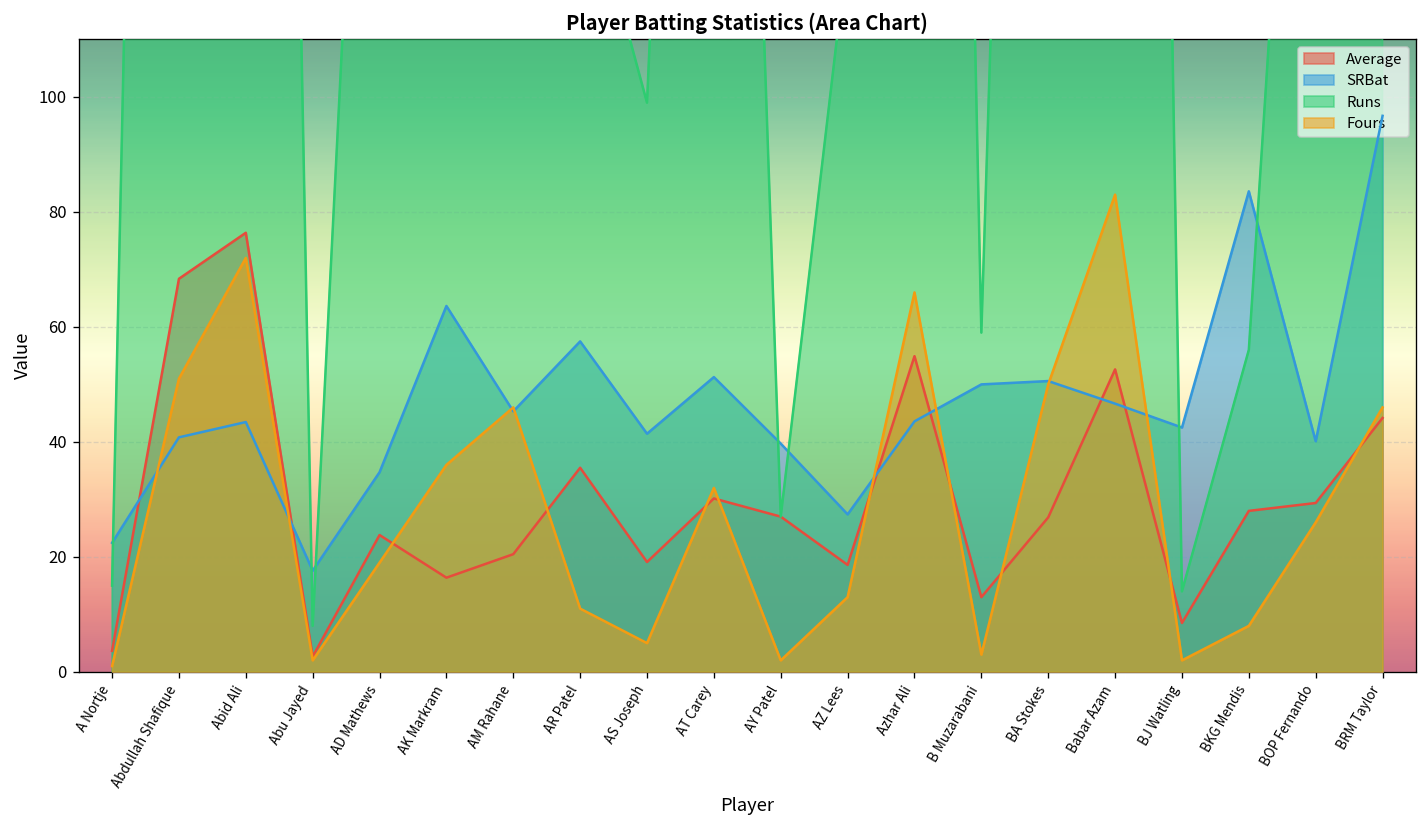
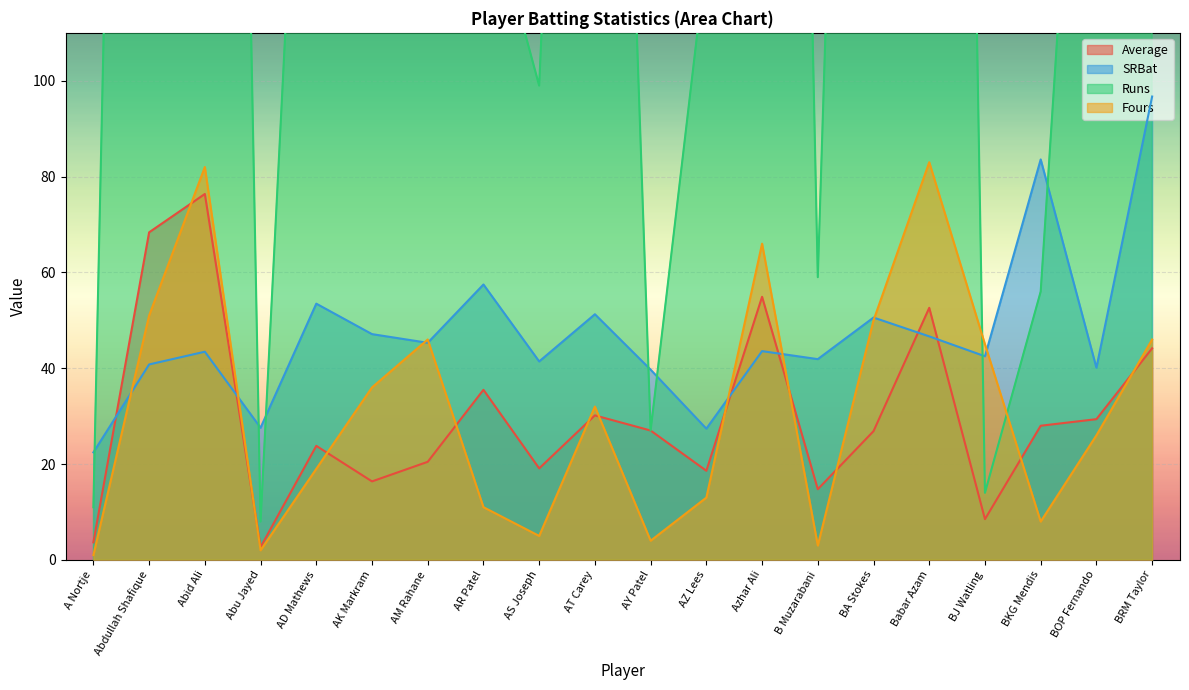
  {
    "Average": {
      "A Nortje": 4,
      "Abdullah Shafique": 68,
      "Abid Ali": 76,
      "Abu Jayed": 3,
      "AD Mathews": 24,
      "AK Markram": 16,
      "AM Rahane": 20,
      "AR Patel": 36,
      "AS Joseph": 19,
      "AT Carey": 30,
      "AZ Lees": 19,
      "Azhar Ali": 55,
-     "B Muzarabani": 13,
+     "B Muzarabani": 15,
      "BA Stokes": 27,
      "Babar Azam": 53,
      "BJ Watling": 9,
      "BKG Mendis": 28,
      "BOP Fernando": 29,
      "BRM Taylor": 44
    },
    "SRBat": {
      "A Nortje": 22,
      "Abdullah Shafique": 41,
      "Abid Ali": 43,
-     "Abu Jayed": 18,
-     "AD Mathews": 35,
-     "AK Markram": 64,
+     "Abu Jayed": 28,
+     "AD Mathews": 53,
+     "AK Markram": 47,
      "AM Rahane": 45,
      "AR Patel": 57,
      "AS Joseph": 41,
      "AT Carey": 51,
      "AY Patel": 40,
      "AZ Lees": 27,
      "Azhar Ali": 44,
-     "B Muzarabani": 50,
+     "B Muzarabani": 42,
      "BA Stokes": 51,
      "Babar Azam": 47,
      "BJ Watling": 43,
      "BKG Mendis": 84,
      "BOP Fernando": 40
    },
    "Runs": {
-     "A Nortje": 15,
+     "A Nortje": 11,
      "Abu Jayed": 8,
      "AS Joseph": 99,
      "B Muzarabani": 59,
      "BJ Watling": 14,
      "BKG Mendis": 56
    },
    "Fours": {
      "A Nortje": 1,
      "Abdullah Shafique": 51,
-     "Abid Ali": 72,
+     "Abid Ali": 82,
      "Abu Jayed": 2,
      "AD Mathews": 19,
      "AK Markram": 36,
      "AM Rahane": 46,
      "AR Patel": 11,
      "AS Joseph": 5,
      "AT Carey": 32,
-     "AY Patel": 2,
+     "AY Patel": 4,
      "AZ Lees": 13,
      "Azhar Ali": 66,
      "B Muzarabani": 3,
      "BA Stokes": 50,
      "Babar Azam": 83,
-     "BJ Watling": 2,
+     "BJ Watling": 45,
      "BKG Mendis": 8,
      "BOP Fernando": 26,
      "BRM Taylor": 46
    }
  }
